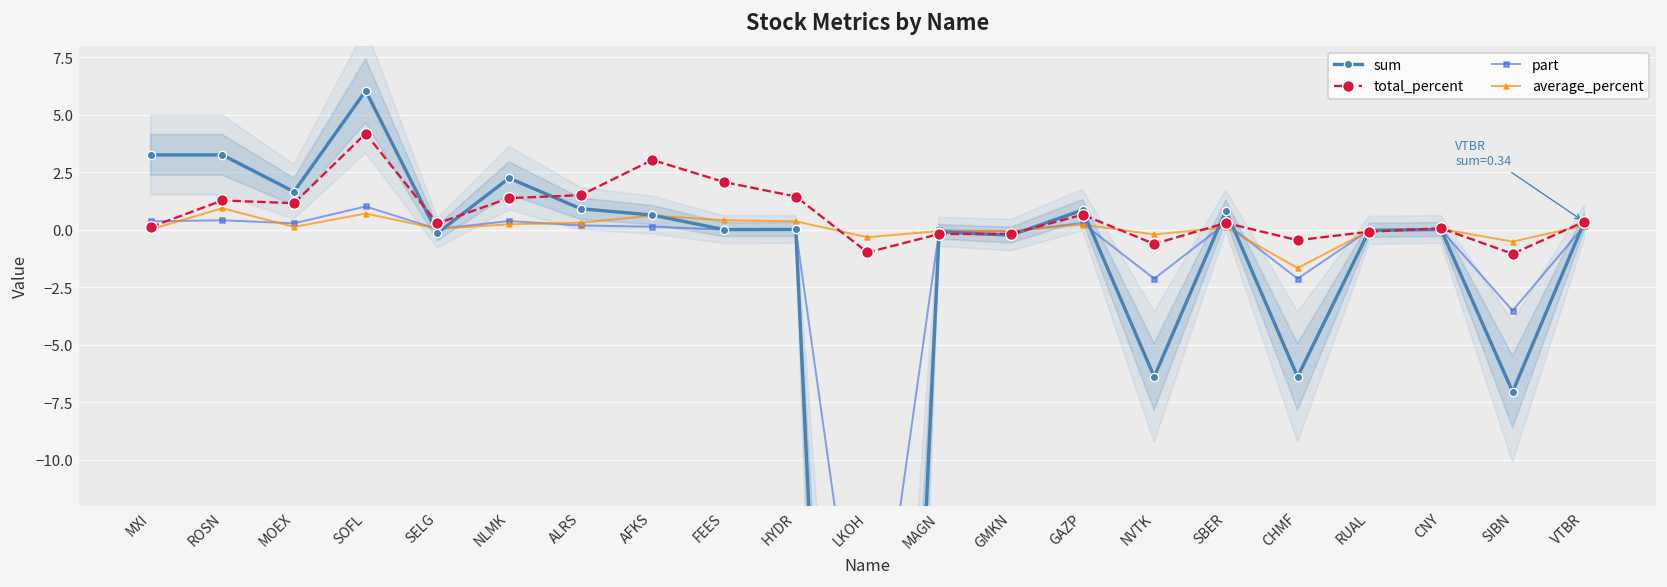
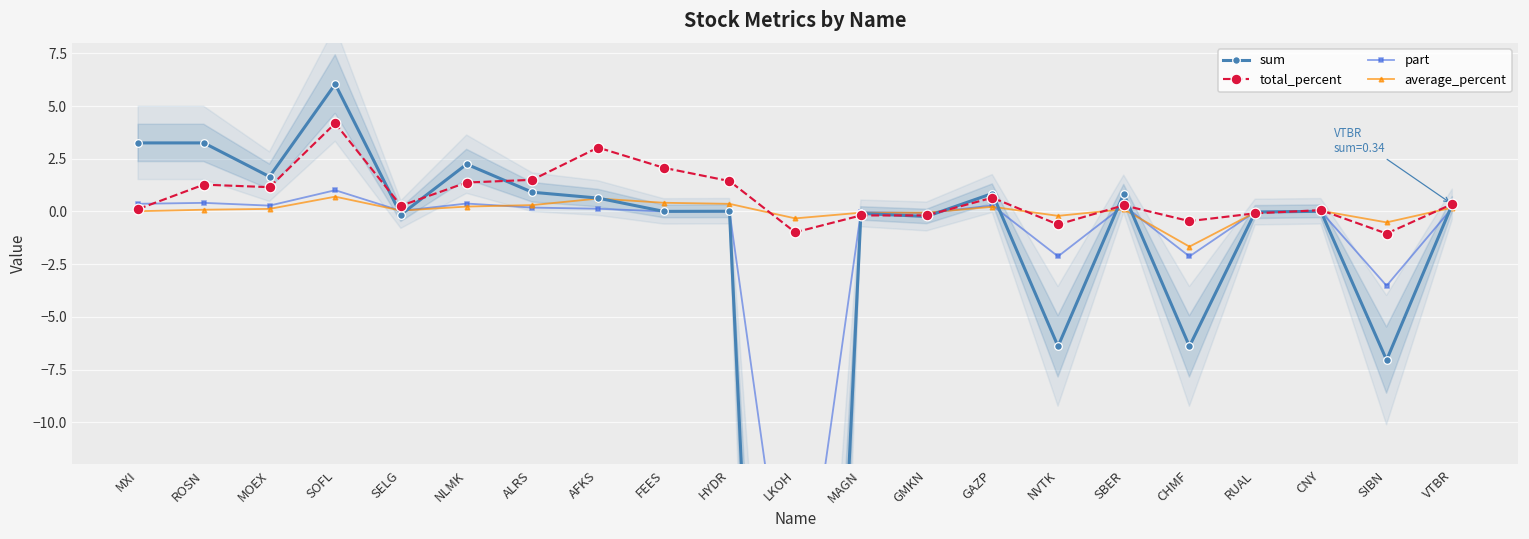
  {
    "total_percent": {
      "ROSN": 1.3,
      "MOEX": 1.2,
      "SOFL": 4.2,
      "NLMK": 1.4,
      "AFKS": 3.0,
      "FEES": 2.1,
      "HYDR": 1.4,
      "LKOH": -1.0,
      "GAZP": 0.7,
      "NVTK": -0.6,
      "CHMF": -0.5,
      "SIBN": -1.1
    },
    "average_percent": {
-     "ROSN": 0.9,
+     "ROSN": 0.1,
      "MOEX": 0.1,
      "SOFL": 0.7,
      "NLMK": 0.2,
      "LKOH": -0.3,
      "NVTK": -0.2,
      "SBER": 0.1,
      "CHMF": -1.7,
      "SIBN": -0.5
    }
  }
